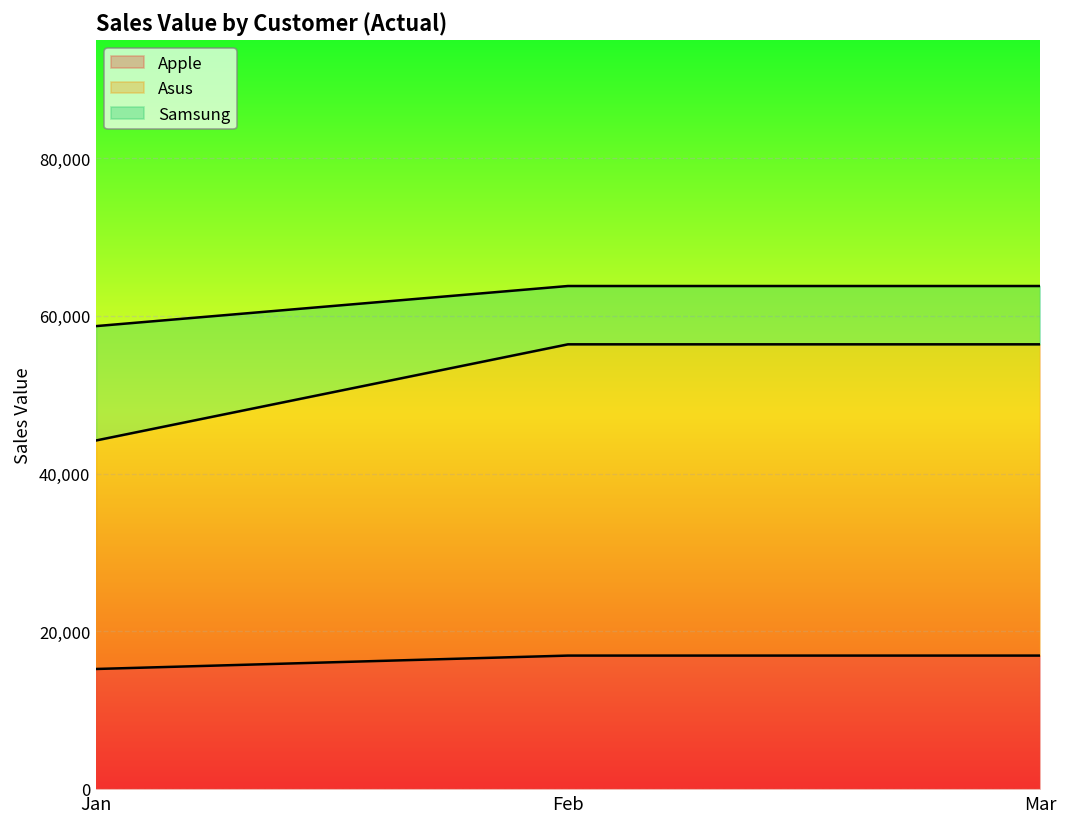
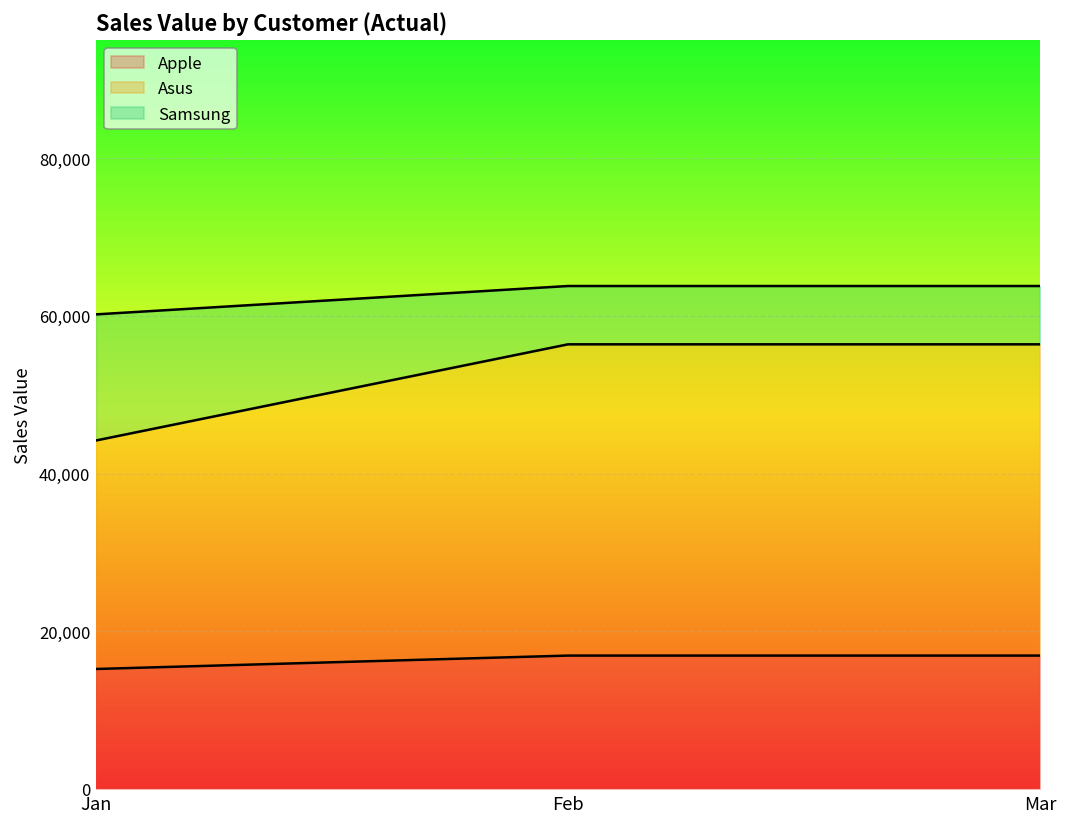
  {
    "Samsung": {
-     "Jan": "15,000",
+     "Jan": "16,000",
      "Feb": "7,000",
      "Mar": "7,000"
    }
  }
